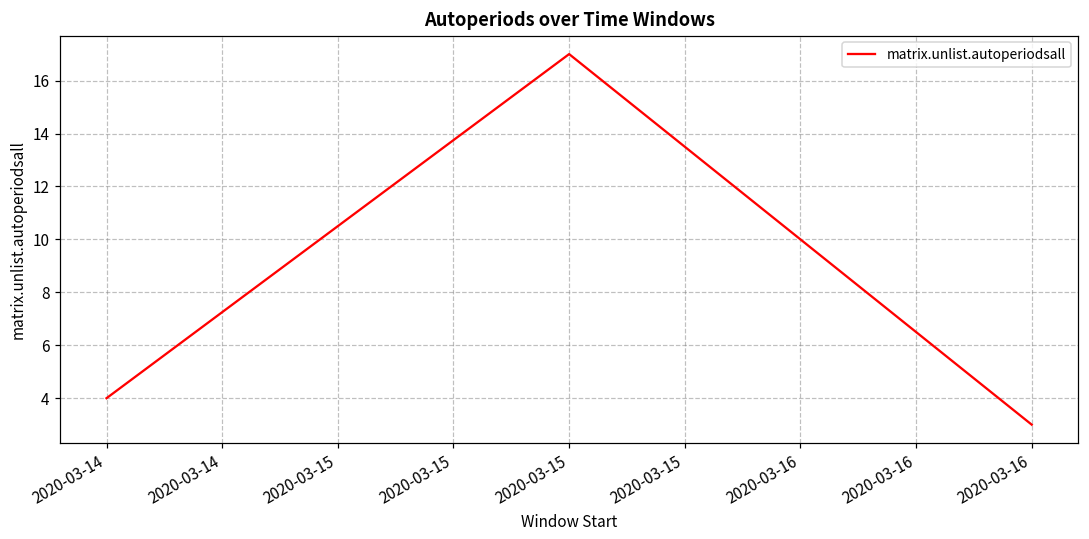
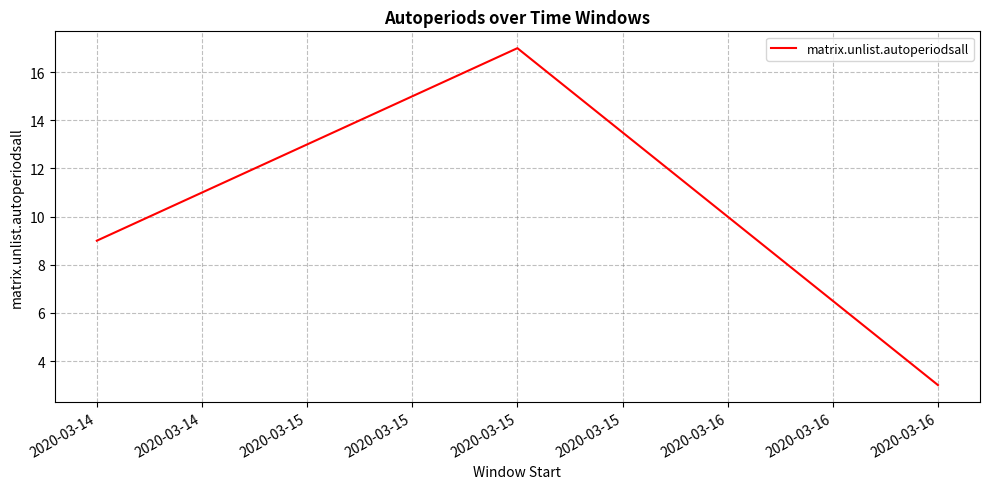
  {
-   "2020-03-14": 4,
+   "2020-03-14": 9,
    "2020-03-15": 17,
    "2020-03-16": 3
  }
